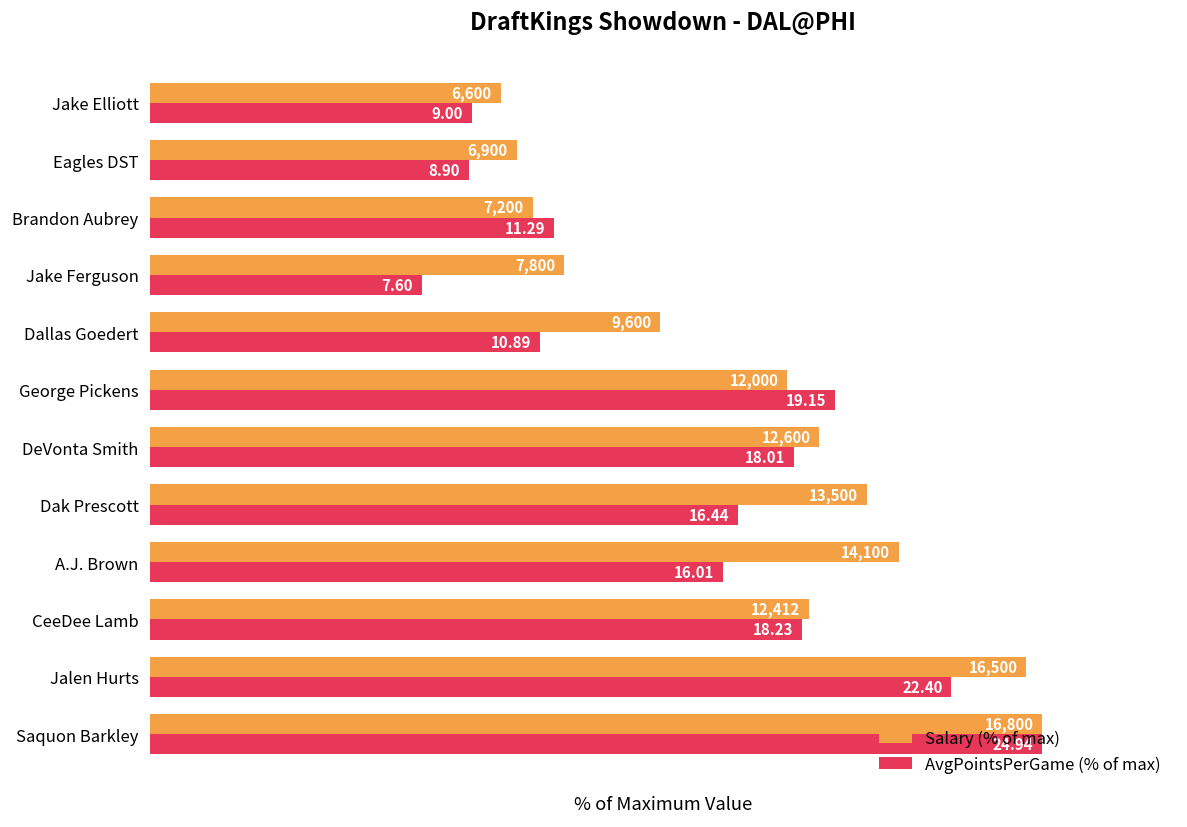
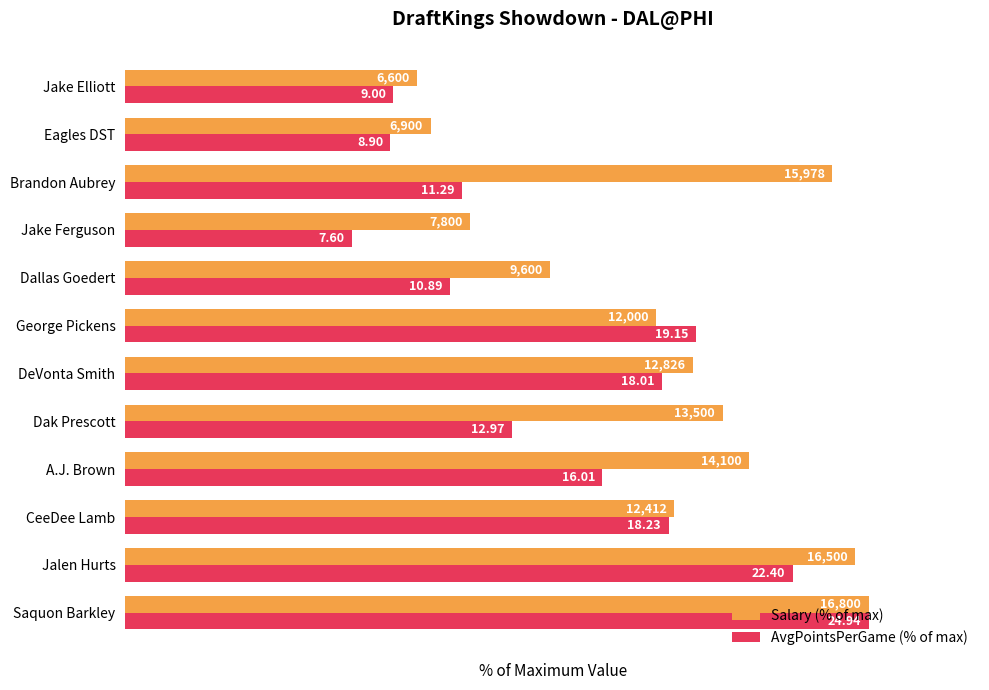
  {
    "Salary (% of max)": {
-     "Brandon Aubrey": "7,200",
-     "DeVonta Smith": "12,600"
+     "Brandon Aubrey": "15,978",
+     "DeVonta Smith": "12,826"
    },
    "AvgPointsPerGame (% of max)": {
-     "Dak Prescott": "16.44"
+     "Dak Prescott": "12.97"
    }
  }
